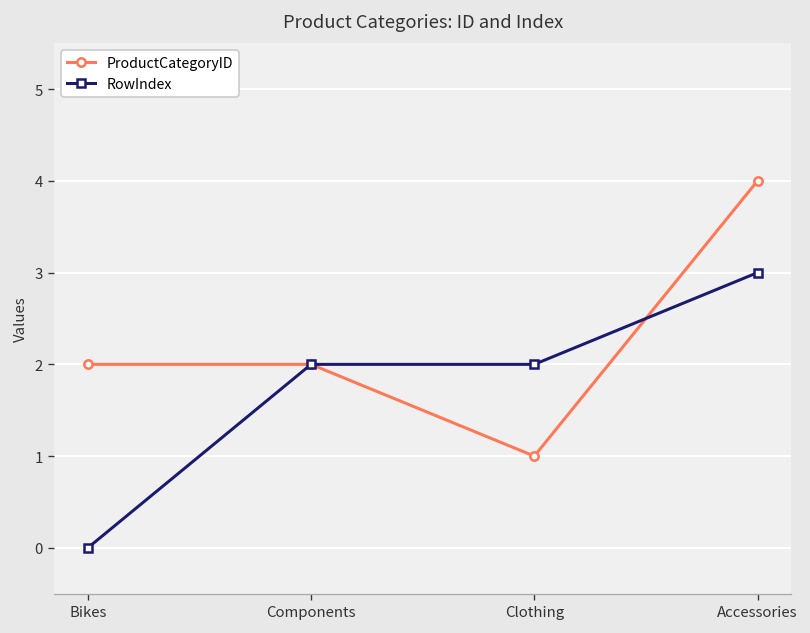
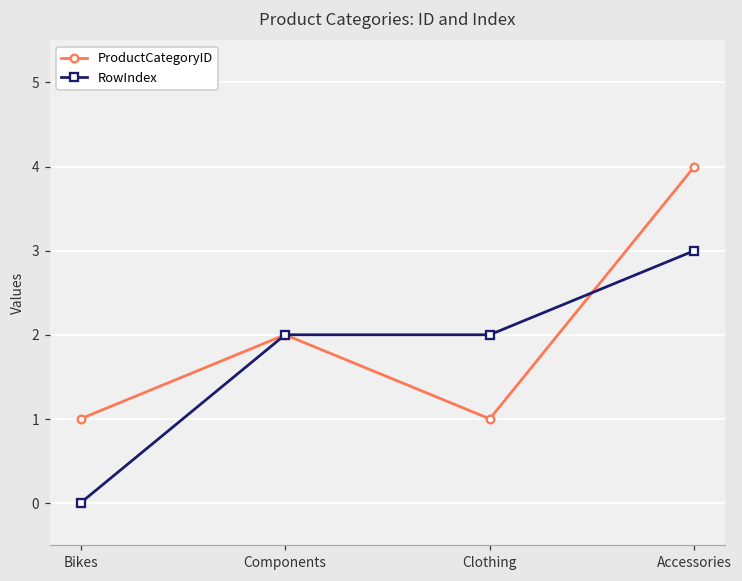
  {
    "ProductCategoryID": {
-     "Bikes": 2,
+     "Bikes": 1,
      "Clothing": 1,
      "Accessories": 4
    },
    "RowIndex": {
      "Bikes": 0,
      "Clothing": 2,
      "Accessories": 3
    }
  }
